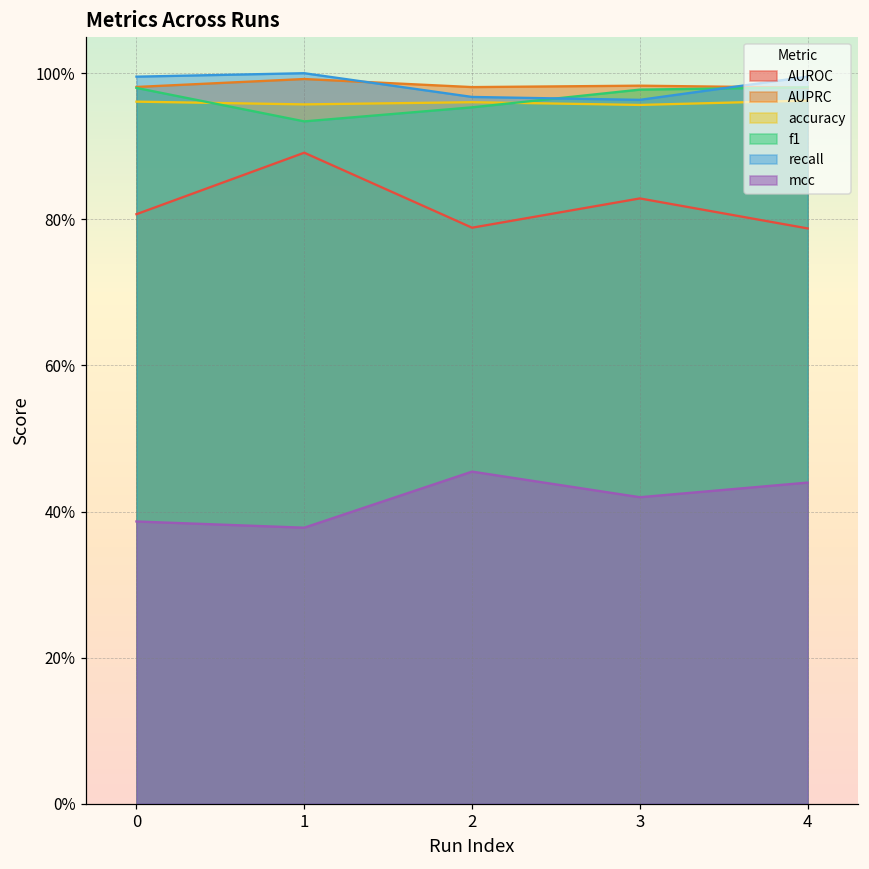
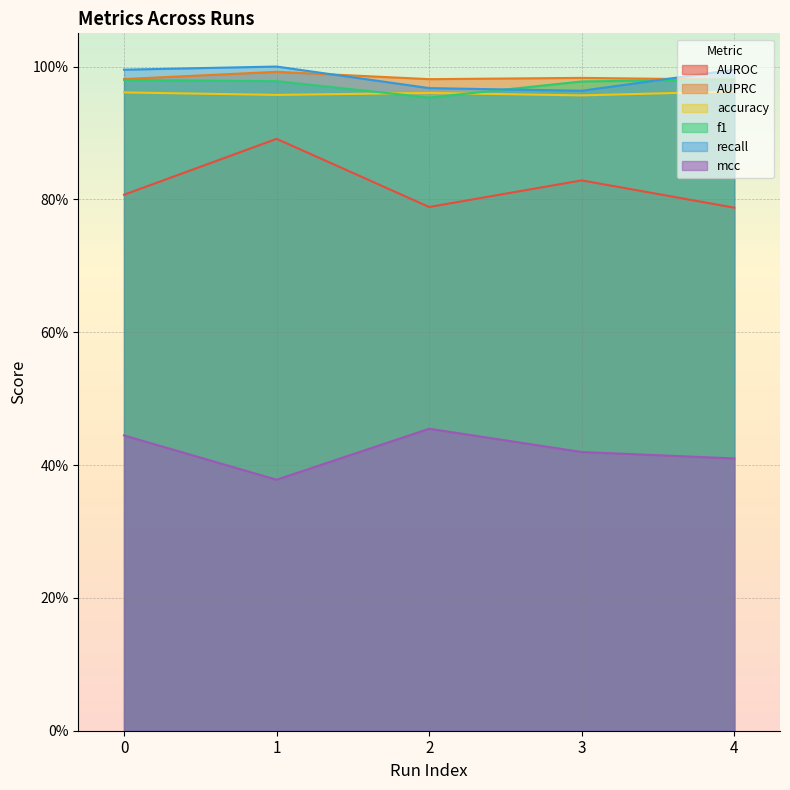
  {
    "f1": {
-     "1": "93%",
+     "1": "98%",
      "2": "95%",
      "3": "98%"
    },
    "recall": {
      "0": "100%",
      "1": "100%",
      "2": "97%",
      "3": "96%"
    },
    "mcc": {
-     "0": "39%",
+     "0": "44%",
      "1": "38%",
      "2": "45%",
      "3": "42%",
-     "4": "44%"
+     "4": "41%"
    }
  }
